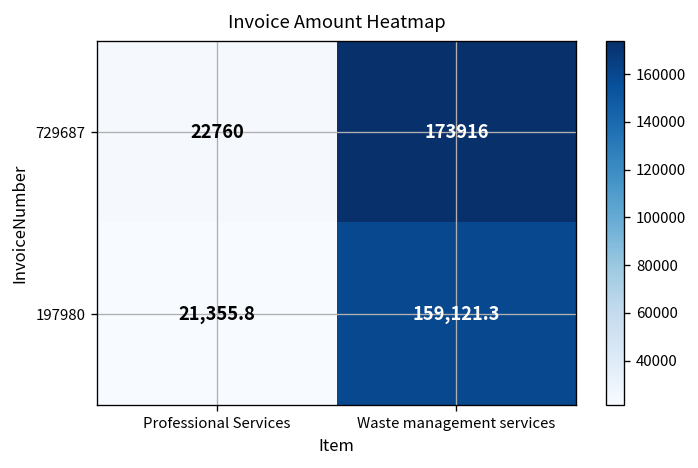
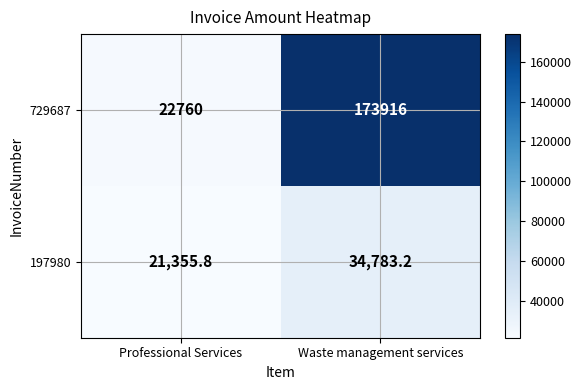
  {
    "729687": {
      "Professional Services": "22760",
      "Waste management services": "173916"
    },
    "197980": {
      "Professional Services": "21,355.8",
-     "Waste management services": "159,121.3"
+     "Waste management services": "34,783.2"
    }
  }
